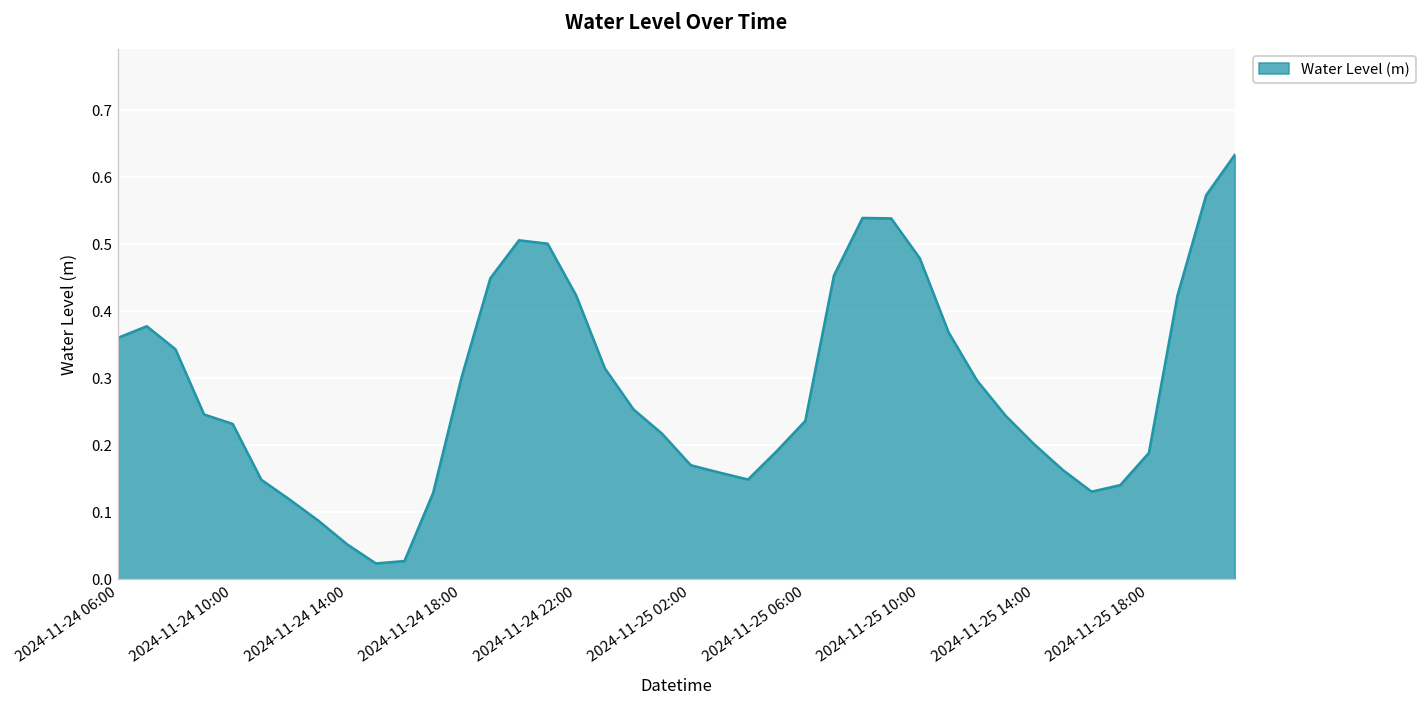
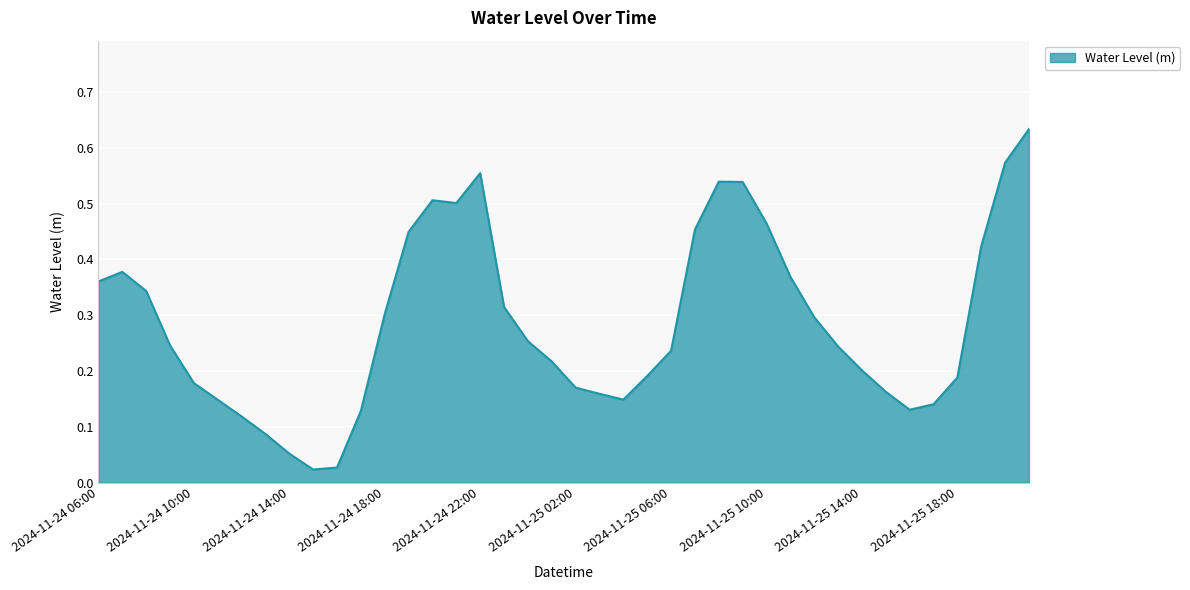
  {
    "2024-11-24 06:00": 0.36,
-   "2024-11-24 10:00": 0.23,
+   "2024-11-24 10:00": 0.18,
    "2024-11-24 14:00": 0.05,
    "2024-11-24 18:00": 0.30,
-   "2024-11-24 22:00": 0.42,
+   "2024-11-24 22:00": 0.55,
    "2024-11-25 02:00": 0.17,
    "2024-11-25 06:00": 0.24,
-   "2024-11-25 10:00": 0.48,
+   "2024-11-25 10:00": 0.46,
    "2024-11-25 14:00": 0.20,
    "2024-11-25 18:00": 0.19
  }
